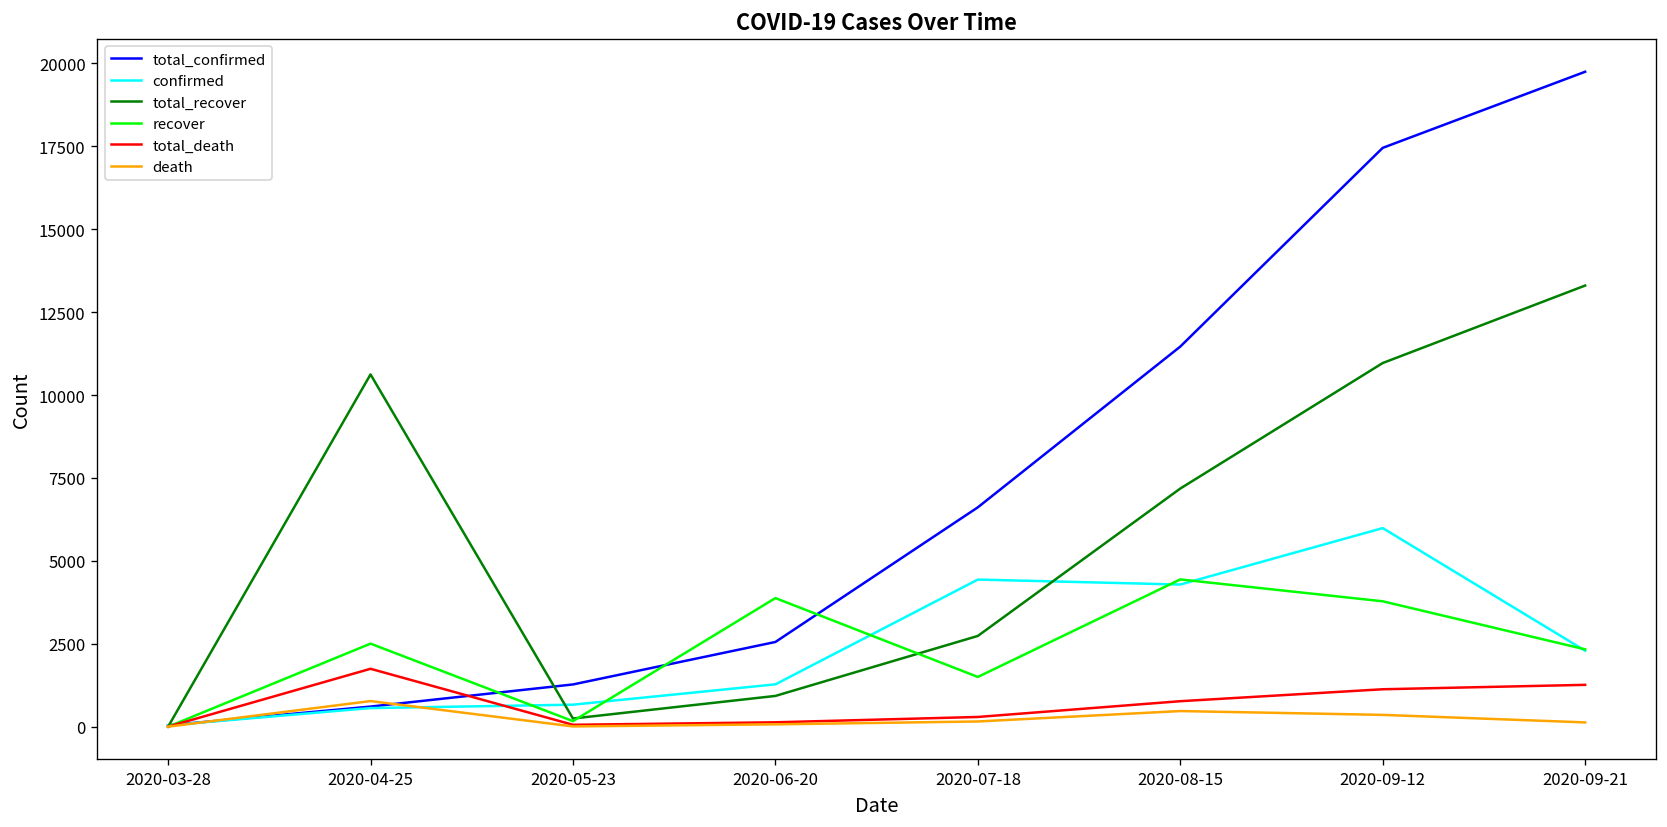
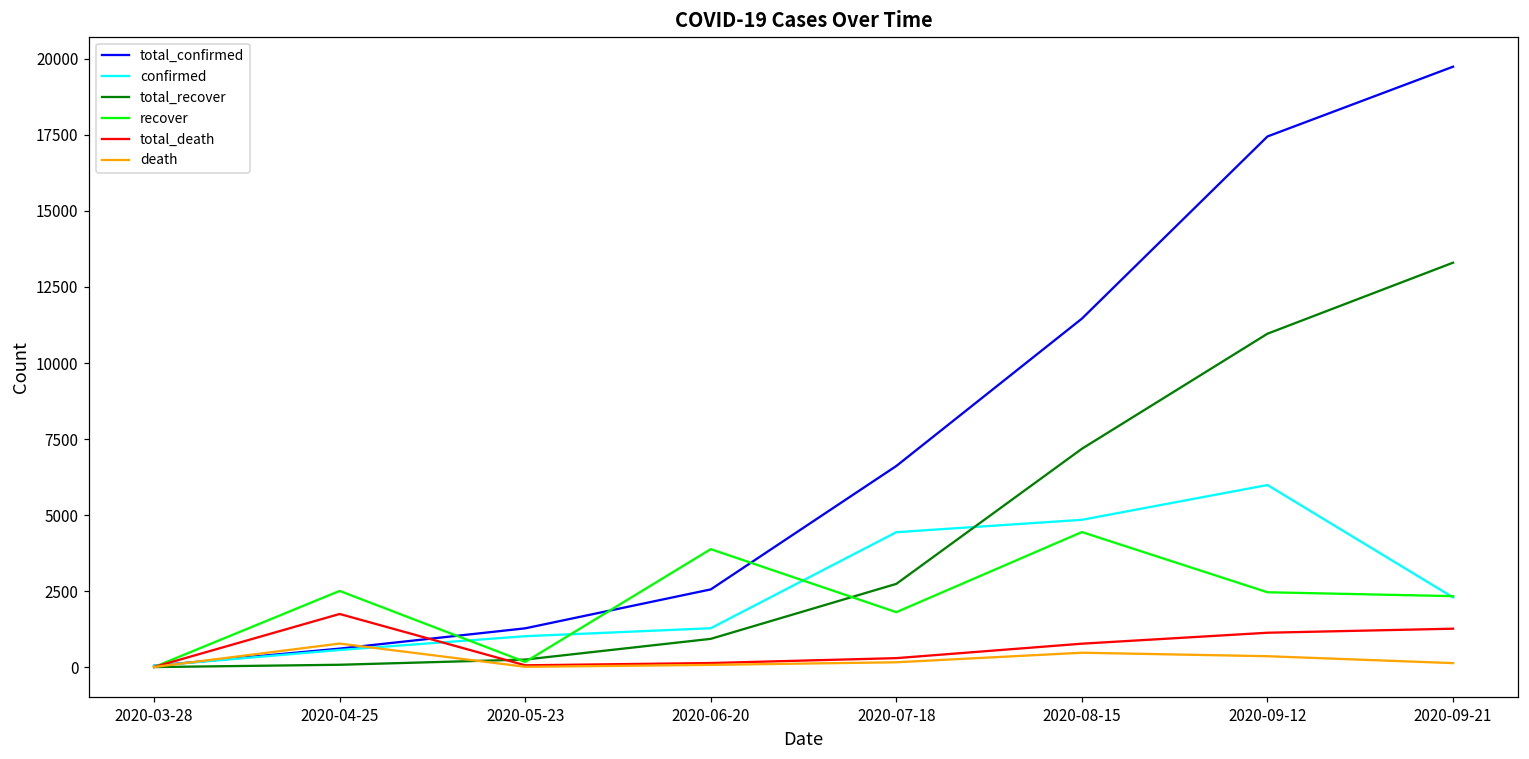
  {
    "total_confirmed": {
      "2020-05-23": 1300,
      "2020-06-20": 2600,
      "2020-07-18": 6600,
      "2020-08-15": 11500,
      "2020-09-12": 17400,
      "2020-09-21": 19700
    },
    "confirmed": {
-     "2020-05-23": 700,
+     "2020-05-23": 1000,
      "2020-06-20": 1300,
      "2020-07-18": 4400,
-     "2020-08-15": 4300,
+     "2020-08-15": 4800,
      "2020-09-12": 6000
    },
    "total_recover": {
-     "2020-04-25": 10600,
+     "2020-04-25": 100,
      "2020-06-20": 900,
      "2020-07-18": 2700,
      "2020-08-15": 7200,
      "2020-09-12": 11000,
      "2020-09-21": 13300
    },
    "recover": {
      "2020-04-25": 2500,
      "2020-06-20": 3900,
-     "2020-07-18": 1500,
+     "2020-07-18": 1800,
      "2020-08-15": 4400,
-     "2020-09-12": 3800
+     "2020-09-12": 2500
    },
    "total_death": {
      "2020-04-25": 1700,
      "2020-07-18": 300,
      "2020-08-15": 800,
      "2020-09-12": 1100,
      "2020-09-21": 1300
    },
    "death": {
      "2020-04-25": 800,
      "2020-07-18": 200,
      "2020-08-15": 500,
      "2020-09-12": 400,
      "2020-09-21": 100
    }
  }
